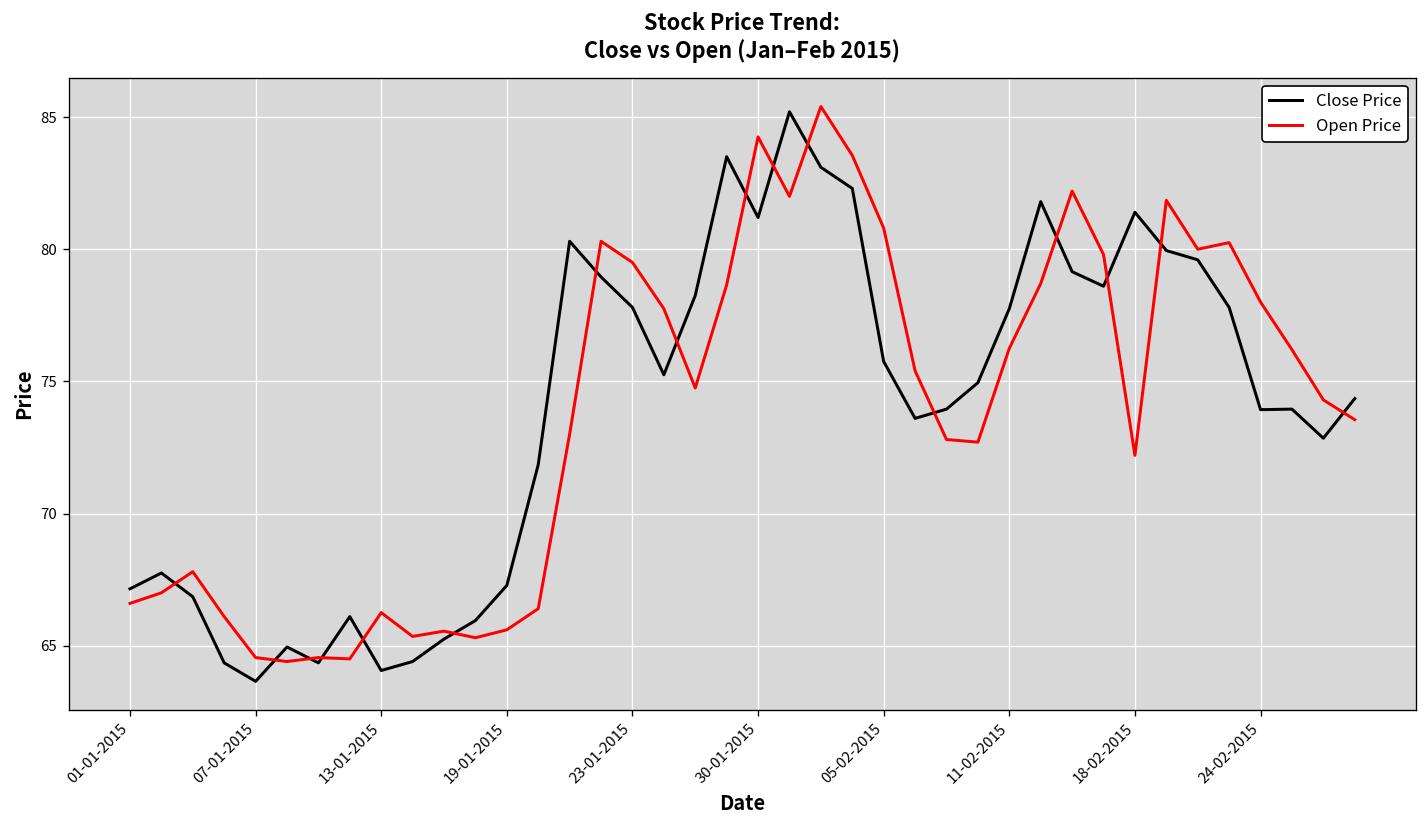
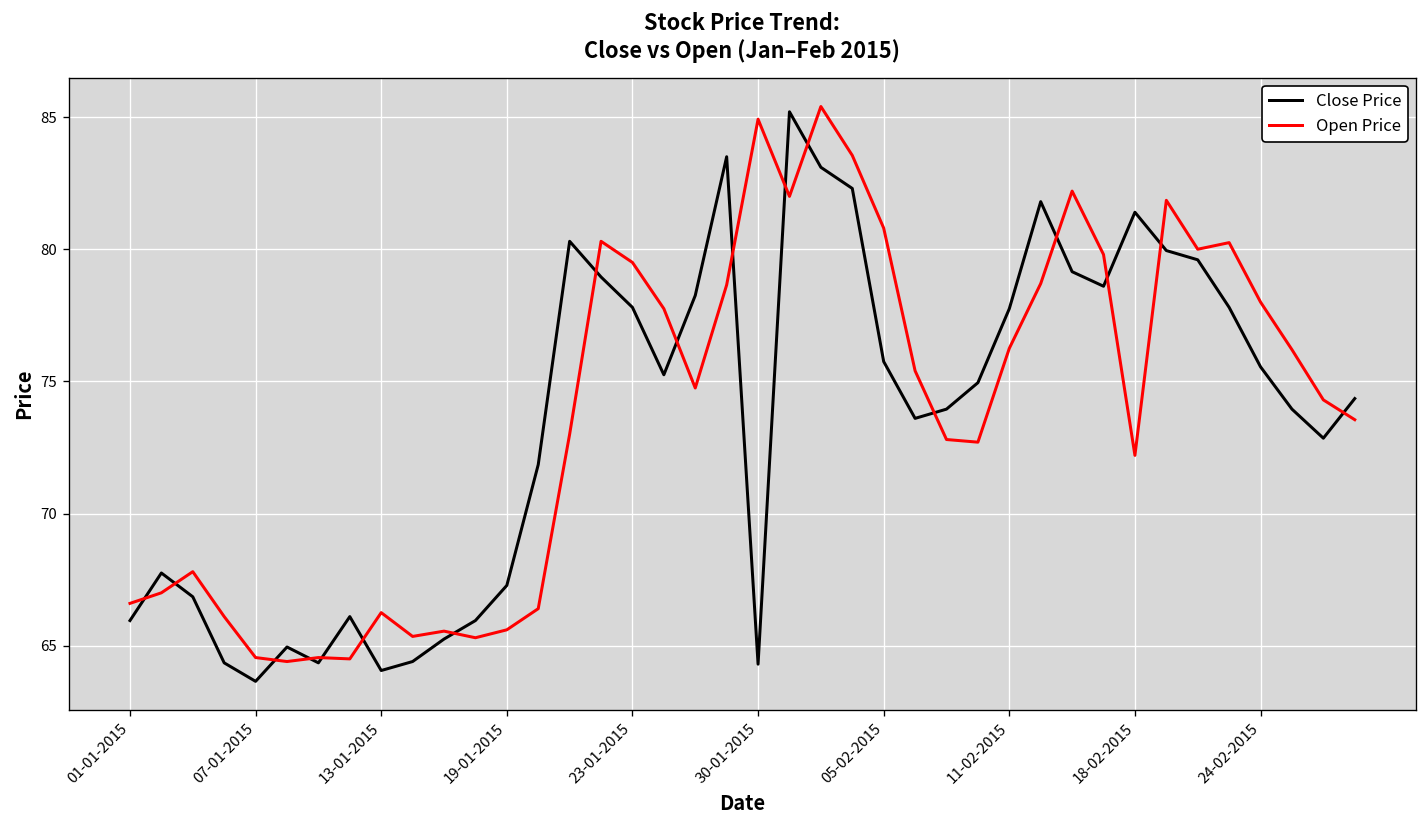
  {
    "Close Price": {
-     "01-01-2015": 67.2,
+     "01-01-2015": 66.0,
      "07-01-2015": 63.7,
      "13-01-2015": 64.1,
      "19-01-2015": 67.3,
      "23-01-2015": 77.8,
-     "30-01-2015": 81.2,
+     "30-01-2015": 64.3,
      "05-02-2015": 75.8,
      "11-02-2015": 77.8,
      "18-02-2015": 81.4,
-     "24-02-2015": 73.9
+     "24-02-2015": 75.6
    },
    "Open Price": {
      "01-01-2015": 66.6,
      "07-01-2015": 64.6,
      "13-01-2015": 66.3,
      "19-01-2015": 65.6,
      "23-01-2015": 79.5,
-     "30-01-2015": 84.3,
+     "30-01-2015": 84.9,
      "05-02-2015": 80.8,
      "11-02-2015": 76.3,
      "18-02-2015": 72.2,
      "24-02-2015": 78.0
    }
  }
